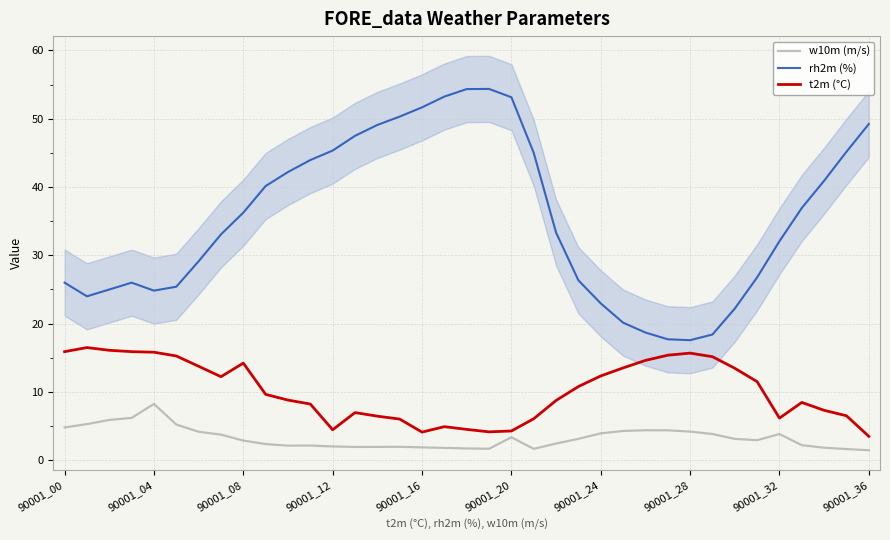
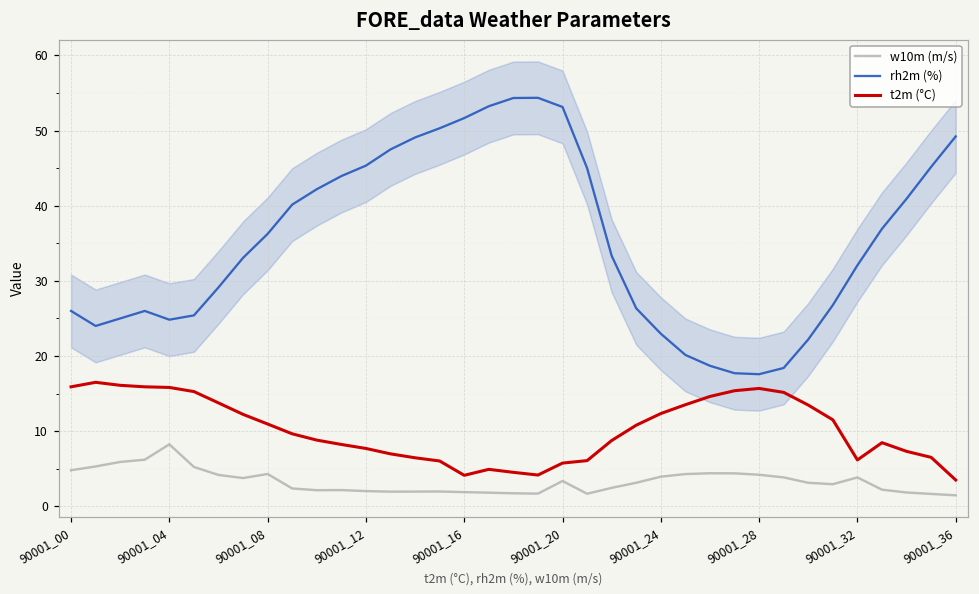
  {
    "w10m (m/s)": {
      "90001_00": 5,
      "90001_04": 8,
-     "90001_08": 3,
+     "90001_08": 4,
      "90001_12": 2,
      "90001_16": 2,
      "90001_20": 3,
      "90001_24": 4,
      "90001_28": 4,
      "90001_32": 4,
      "90001_36": 1
    },
    "t2m (°C)": {
      "90001_00": 16,
      "90001_04": 16,
-     "90001_08": 14,
-     "90001_12": 4,
+     "90001_08": 11,
+     "90001_12": 8,
      "90001_16": 4,
-     "90001_20": 4,
+     "90001_20": 6,
      "90001_24": 12,
      "90001_28": 16,
      "90001_32": 6,
      "90001_36": 3
    }
  }
